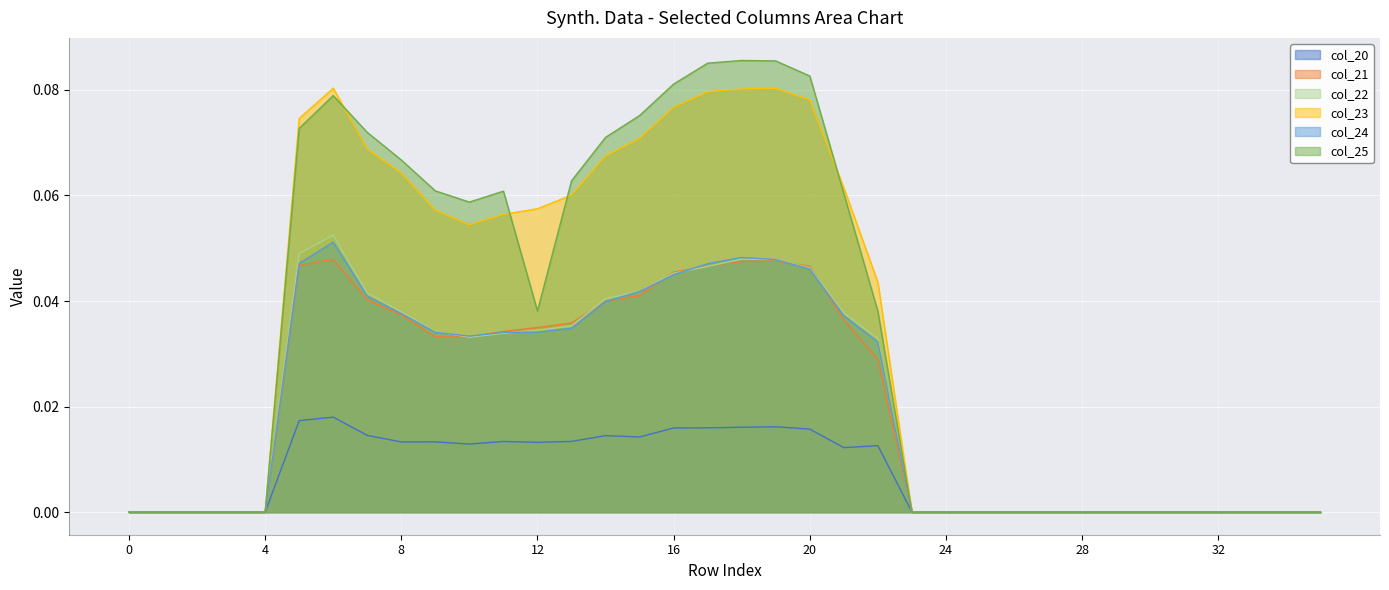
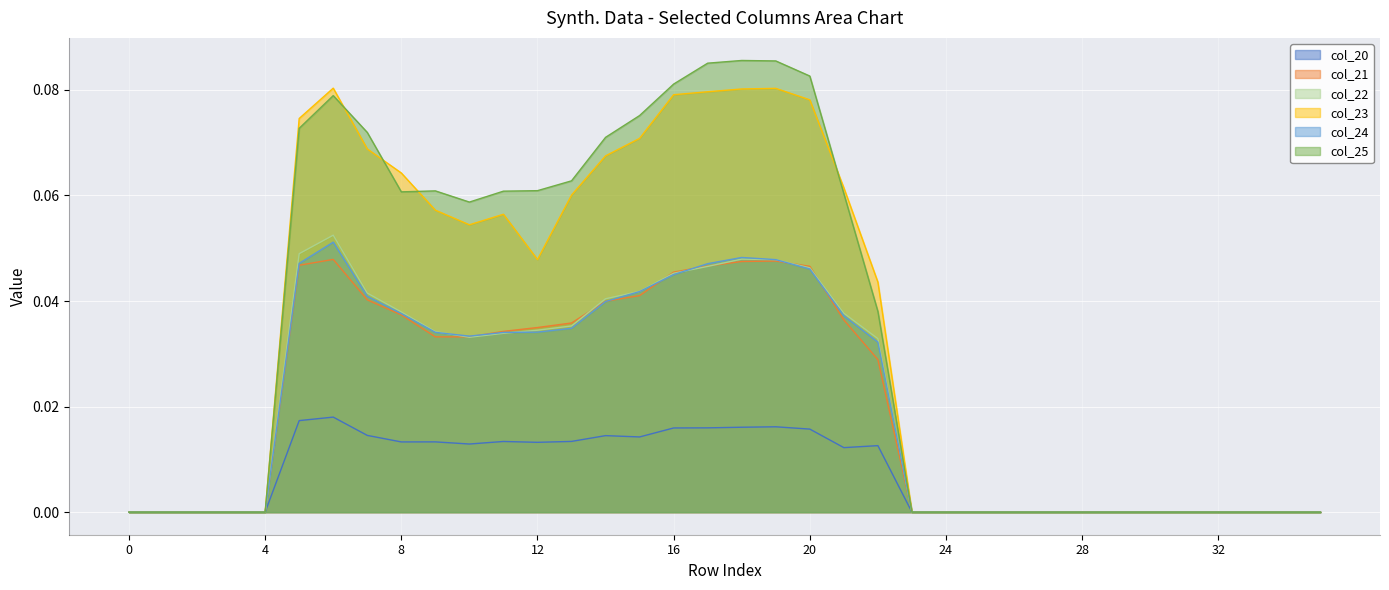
  {
    "col_21": {
      "12": 0.035
    },
    "col_23": {
      "8": 0.064,
-     "12": 0.057,
-     "16": 0.077,
+     "12": 0.048,
+     "16": 0.079,
      "20": 0.078
    },
    "col_25": {
-     "8": 0.067,
-     "12": 0.038,
+     "8": 0.061,
+     "12": 0.061,
      "16": 0.081,
      "20": 0.083
    }
  }
